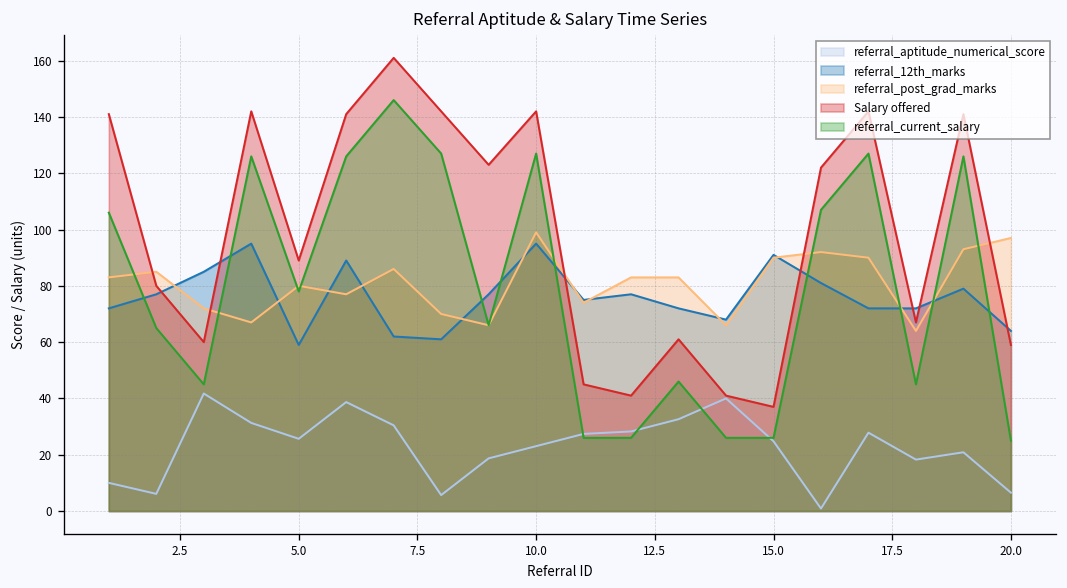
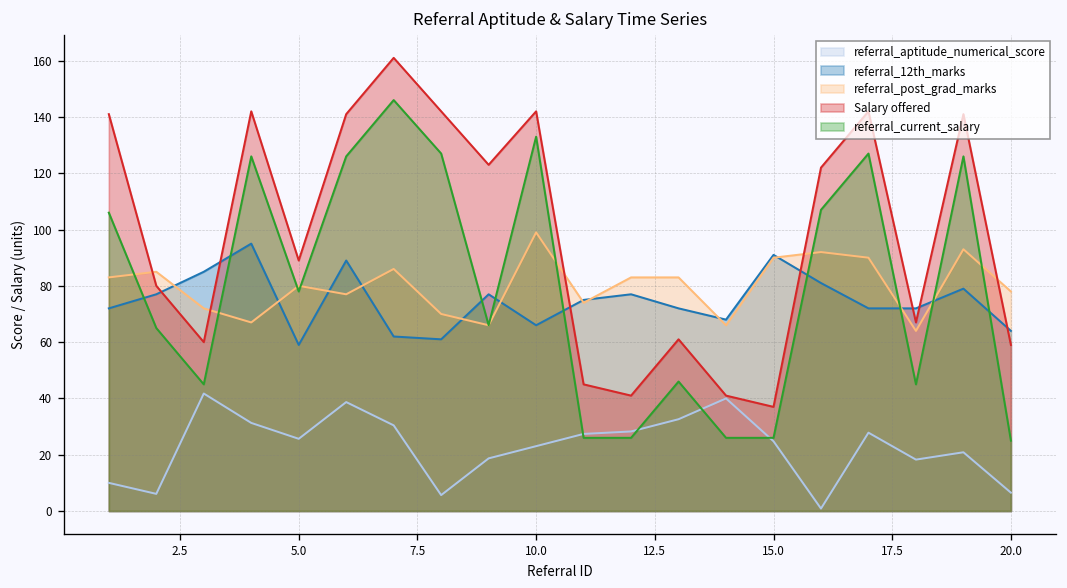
  {
    "referral_aptitude_numerical_score": {
      "5.0": 26,
      "10.0": 23,
      "15.0": 25,
      "20.0": 7
    },
    "referral_12th_marks": {
      "5.0": 59,
-     "10.0": 95,
+     "10.0": 66,
      "20.0": 64
    },
    "referral_post_grad_marks": {
      "5.0": 80,
      "10.0": 99,
-     "20.0": 97
+     "20.0": 78
    },
    "Salary offered": {
      "5.0": 89,
      "10.0": 142,
      "15.0": 37,
      "20.0": 59
    },
    "referral_current_salary": {
      "5.0": 78,
-     "10.0": 127,
+     "10.0": 133,
      "15.0": 26,
      "20.0": 25
    }
  }
